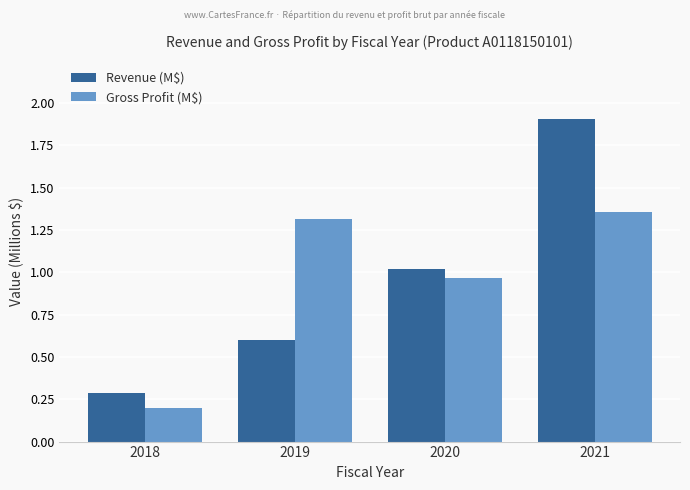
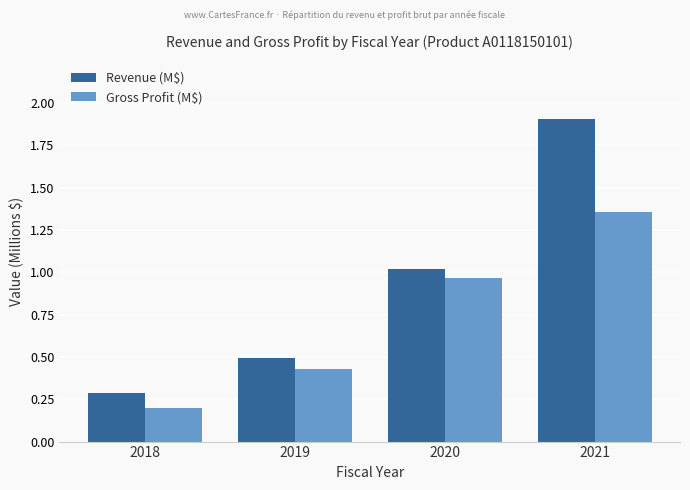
  {
    "Revenue (M$)": {
      "2018": 0.29,
-     "2019": 0.60,
+     "2019": 0.49,
      "2020": 1.02,
      "2021": 1.91
    },
    "Gross Profit (M$)": {
      "2018": 0.20,
-     "2019": 1.32,
+     "2019": 0.43,
      "2020": 0.96,
      "2021": 1.35
    }
  }
